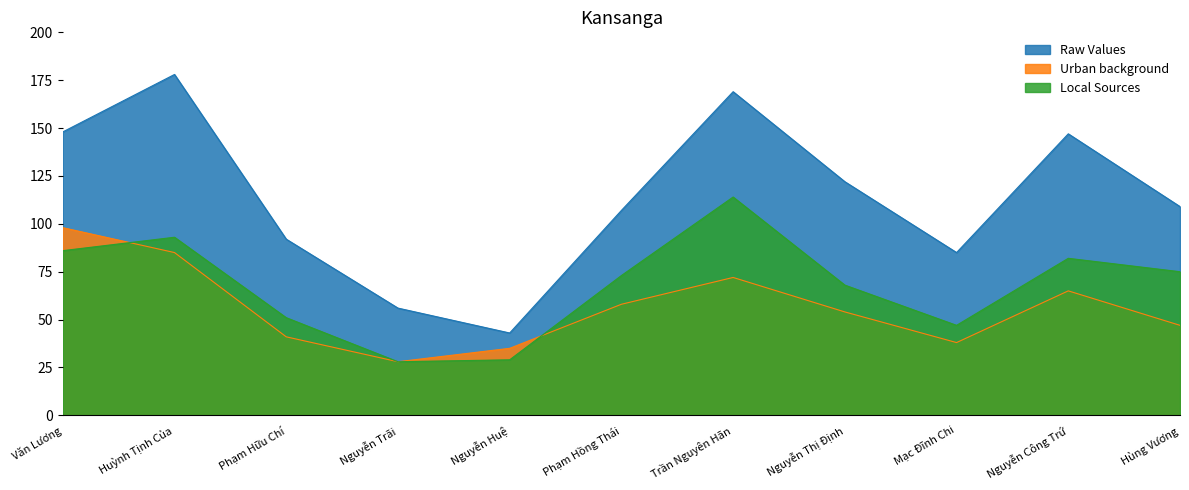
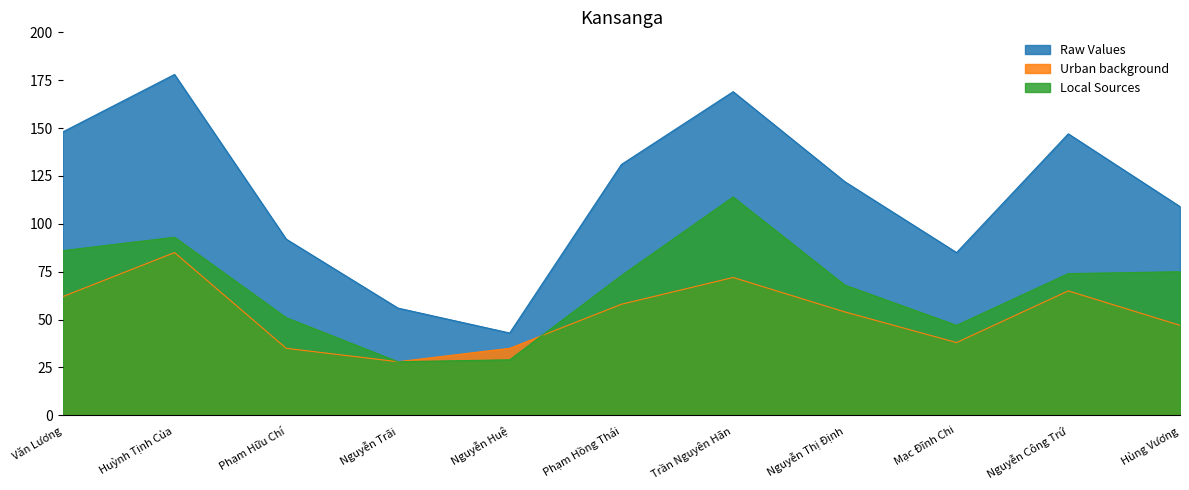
  {
    "Raw Values": {
      "Văn Lương": 148,
      "Huỳnh Tịnh Của": 178,
      "Phạm Hữu Chí": 92,
      "Nguyễn Trãi": 56,
      "Nguyễn Huệ": 43,
-     "Phạm Hồng Thái": 107,
+     "Phạm Hồng Thái": 131,
      "Trần Nguyên Hãn": 169,
      "Nguyễn Thị Định": 122,
      "Mạc Đĩnh Chi": 85,
      "Nguyễn Công Trứ": 147,
      "Hùng Vương": 109
    },
    "Urban background": {
-     "Văn Lương": 98,
+     "Văn Lương": 62,
      "Huỳnh Tịnh Của": 85,
-     "Phạm Hữu Chí": 41,
+     "Phạm Hữu Chí": 35,
      "Nguyễn Huệ": 35,
      "Phạm Hồng Thái": 58,
      "Trần Nguyên Hãn": 72,
      "Nguyễn Thị Định": 54,
      "Mạc Đĩnh Chi": 38,
      "Nguyễn Công Trứ": 65,
      "Hùng Vương": 47
    },
    "Local Sources": {
      "Văn Lương": 86,
      "Huỳnh Tịnh Của": 93,
      "Phạm Hữu Chí": 51,
      "Nguyễn Huệ": 29,
      "Phạm Hồng Thái": 73,
      "Trần Nguyên Hãn": 114,
      "Nguyễn Thị Định": 68,
      "Mạc Đĩnh Chi": 47,
-     "Nguyễn Công Trứ": 82,
+     "Nguyễn Công Trứ": 74,
      "Hùng Vương": 75
    }
  }
